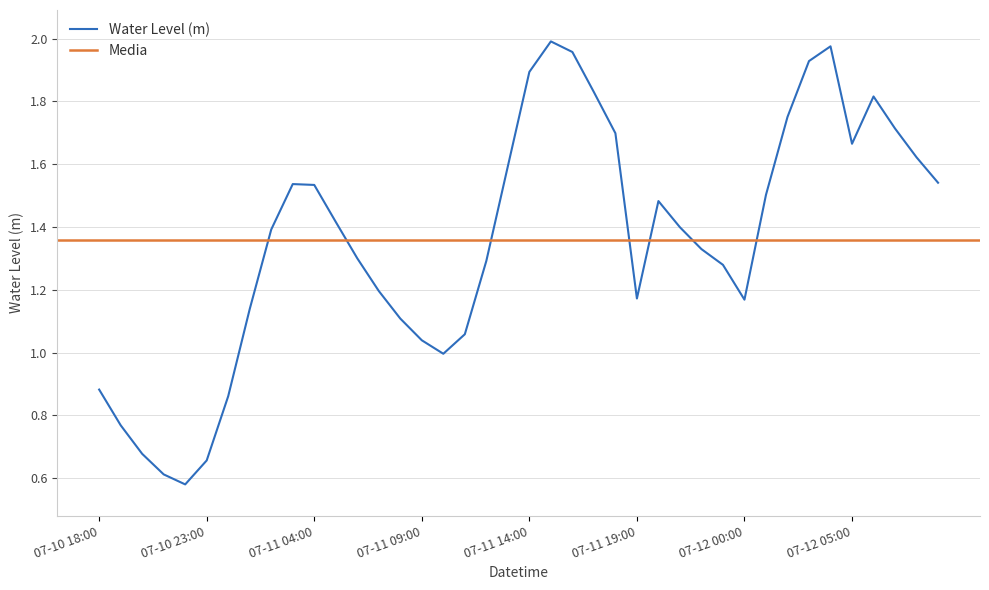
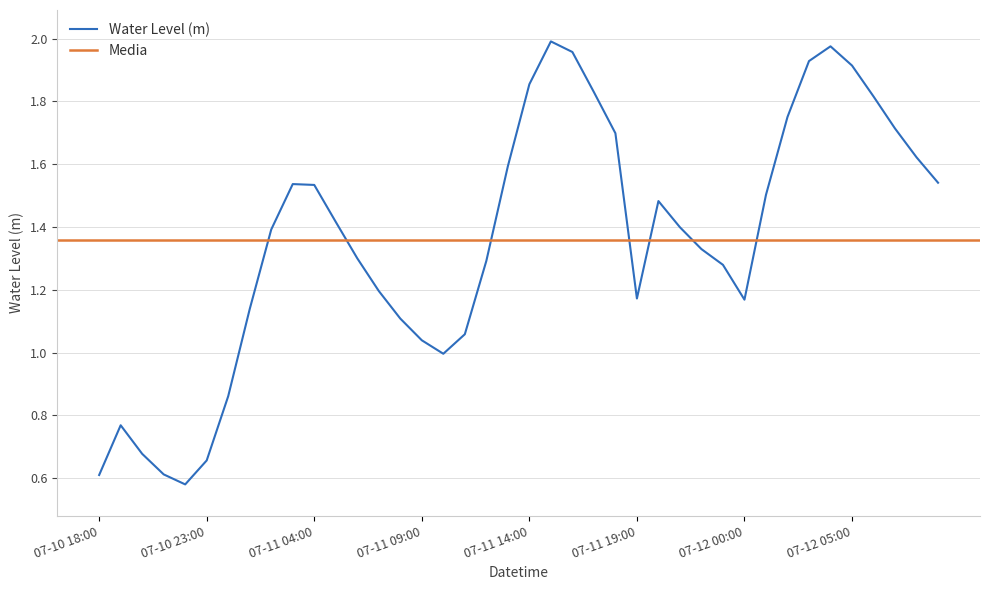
  {
-   "07-10 18:00": 0.88,
+   "07-10 18:00": 0.61,
    "07-10 23:00": 0.66,
    "07-11 04:00": 1.53,
    "07-11 09:00": 1.04,
-   "07-11 14:00": 1.89,
+   "07-11 14:00": 1.85,
    "07-11 19:00": 1.17,
    "07-12 00:00": 1.17,
-   "07-12 05:00": 1.67
+   "07-12 05:00": 1.91
  }
